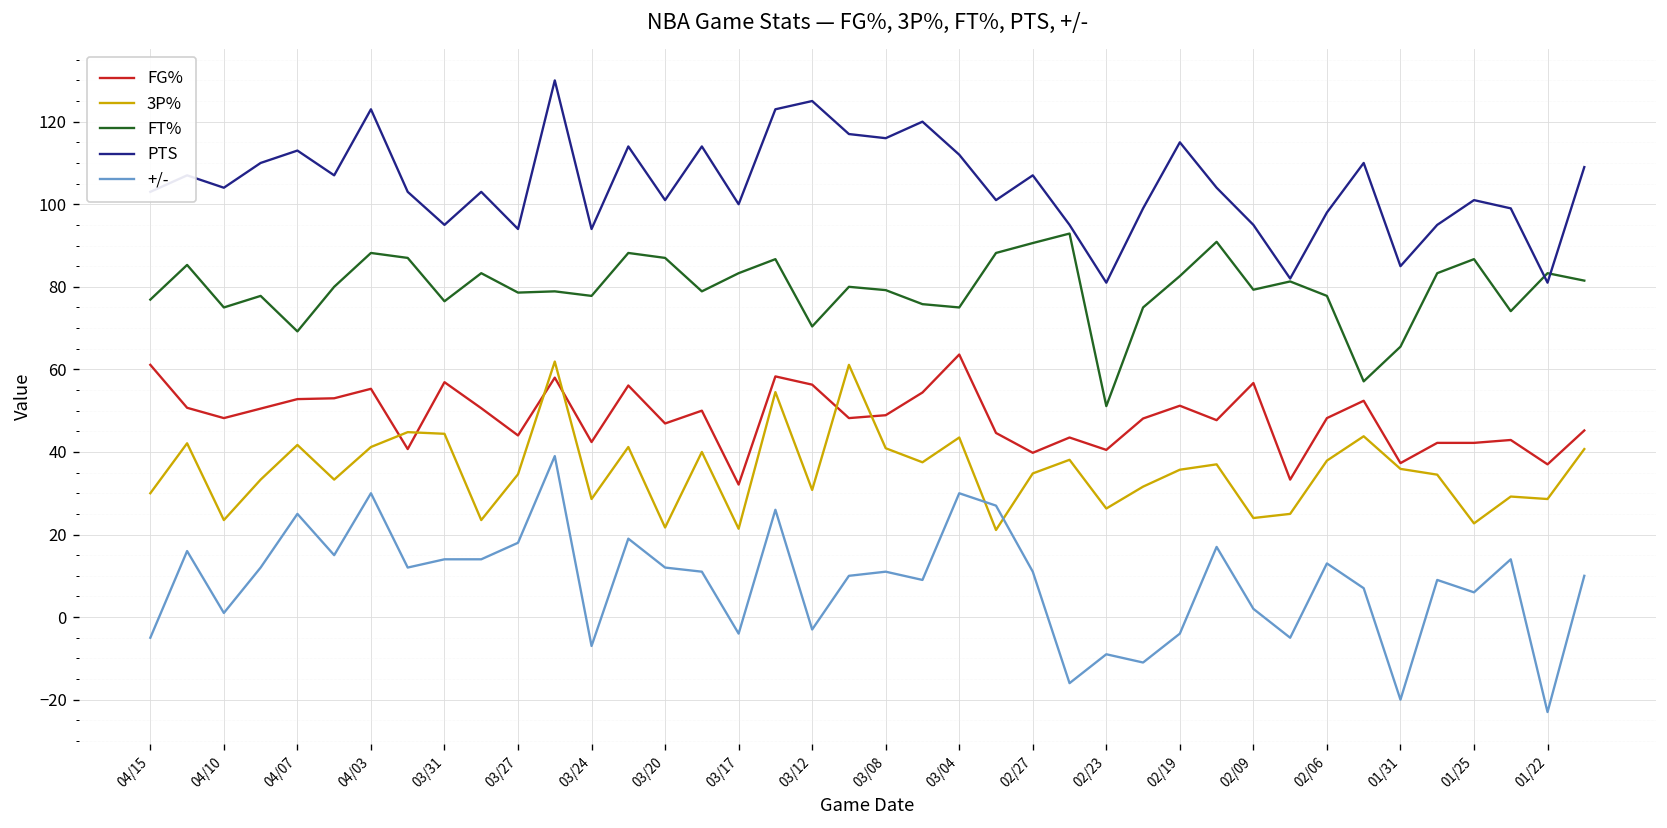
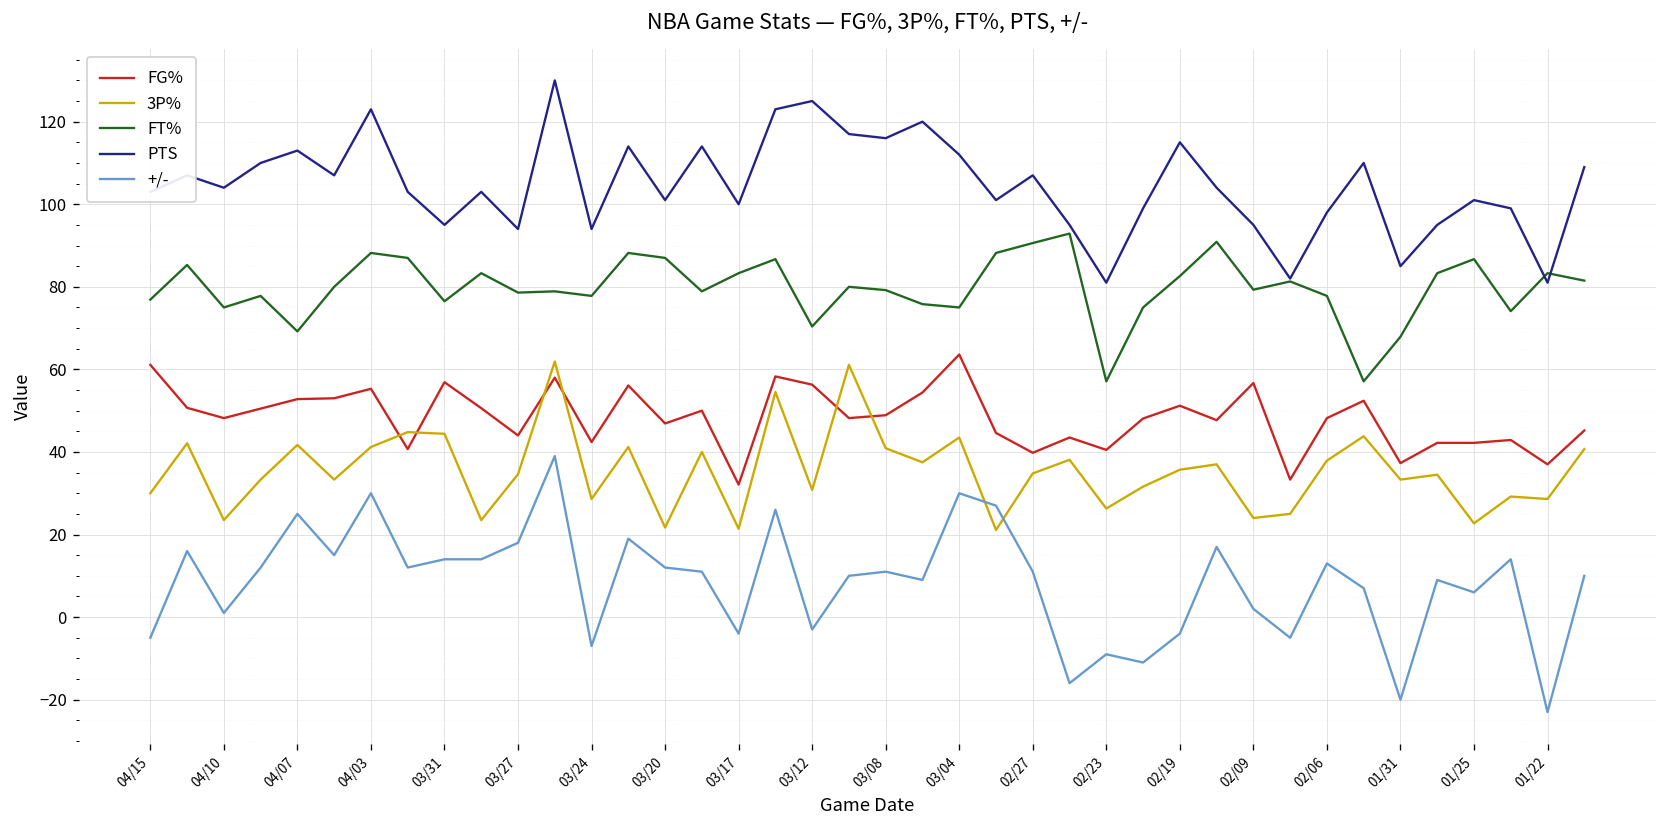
  {
    "FG%": {
      "04/15": 61,
      "04/10": 48,
      "04/07": 53,
      "04/03": 55,
      "03/31": 57,
      "03/27": 44,
      "03/24": 42,
      "03/20": 47,
      "03/17": 32,
      "03/12": 56,
      "03/08": 49,
      "03/04": 64,
      "02/27": 40,
      "02/23": 41,
      "02/19": 51,
      "02/09": 57,
      "02/06": 48,
      "01/31": 37,
      "01/25": 42,
      "01/22": 37
    },
    "3P%": {
      "04/15": 30,
      "04/10": 24,
      "04/07": 42,
      "04/03": 41,
      "03/31": 44,
      "03/27": 35,
      "03/24": 29,
      "03/20": 22,
      "03/17": 21,
      "03/12": 31,
      "03/08": 41,
      "03/04": 44,
      "02/27": 35,
      "02/23": 26,
      "02/19": 36,
      "02/09": 24,
      "02/06": 38,
-     "01/31": 36,
+     "01/31": 33,
      "01/25": 23,
      "01/22": 29
    },
    "FT%": {
      "04/15": 77,
      "04/10": 75,
      "04/07": 69,
      "04/03": 88,
      "03/31": 77,
      "03/27": 79,
      "03/24": 78,
      "03/20": 87,
      "03/17": 83,
      "03/12": 70,
      "03/08": 79,
      "03/04": 75,
      "02/27": 91,
-     "02/23": 51,
+     "02/23": 57,
      "02/19": 83,
      "02/09": 79,
      "02/06": 78,
-     "01/31": 66,
+     "01/31": 68,
      "01/25": 87,
      "01/22": 83
    },
    "PTS": {
      "04/10": 104,
      "04/07": 113,
      "04/03": 123,
      "03/31": 95,
      "03/27": 94,
      "03/24": 94,
      "03/20": 101,
      "03/17": 100,
      "03/12": 125,
      "03/08": 116,
      "03/04": 112,
      "02/27": 107,
      "02/23": 81,
      "02/19": 115,
      "02/09": 95,
      "02/06": 98,
      "01/31": 85,
      "01/25": 101,
      "01/22": 81
    },
    "+/-": {
      "04/15": -5,
      "04/10": 1,
      "04/07": 25,
      "04/03": 30,
      "03/31": 14,
      "03/27": 18,
      "03/24": -7,
      "03/20": 12,
      "03/17": -4,
      "03/12": -3,
      "03/08": 11,
      "03/04": 30,
      "02/27": 11,
      "02/23": -9,
      "02/19": -4,
      "02/09": 2,
      "02/06": 13,
      "01/31": -20,
      "01/25": 6,
      "01/22": -23
    }
  }
